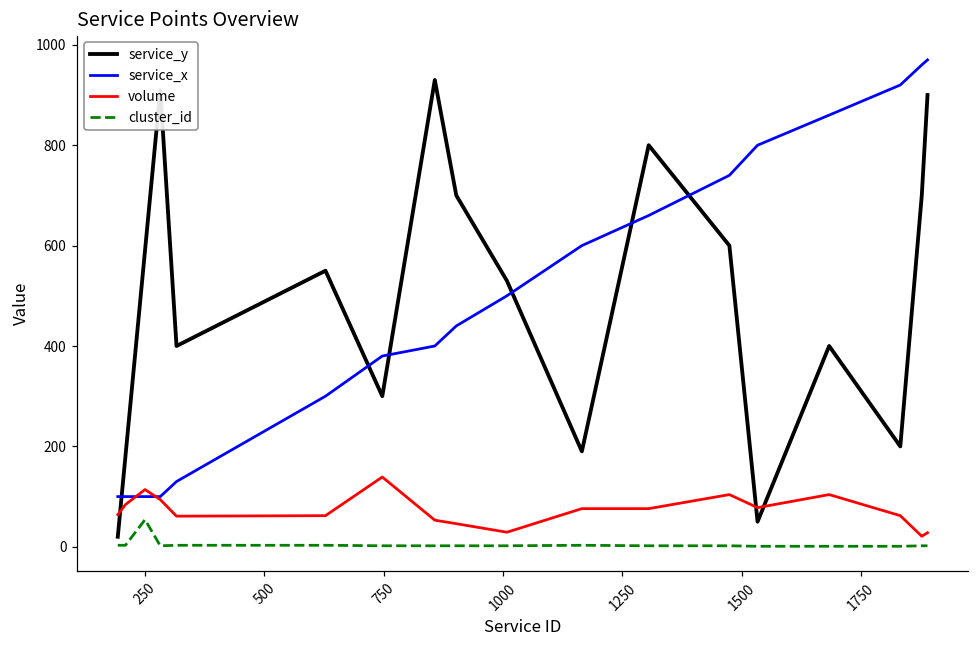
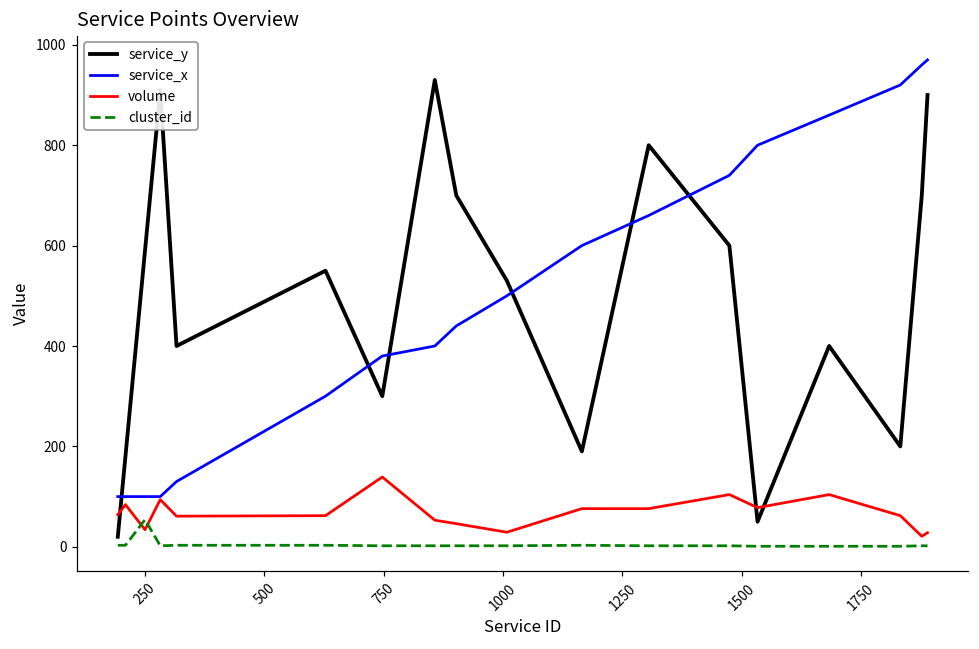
  {
    "service_y": {
      "250": 590
    },
    "service_x": {
      "250": 100
    },
    "volume": {
-     "250": 110
+     "250": 30
    },
    "cluster_id": {
      "250": 50
    }
  }
